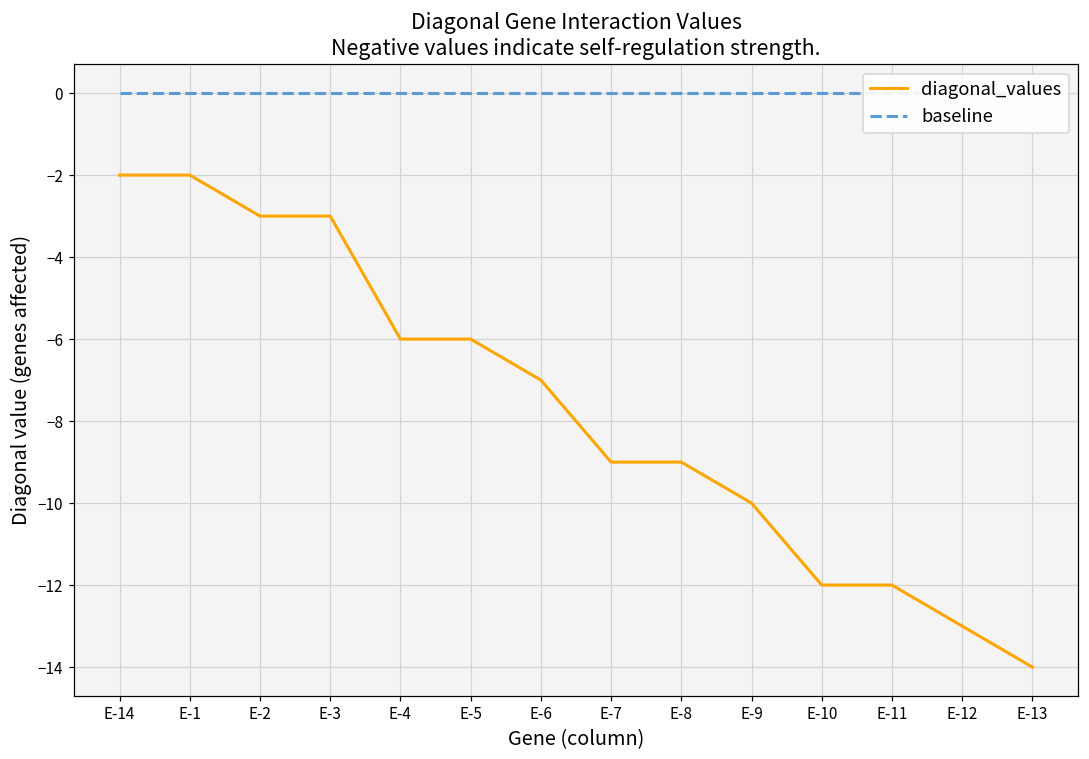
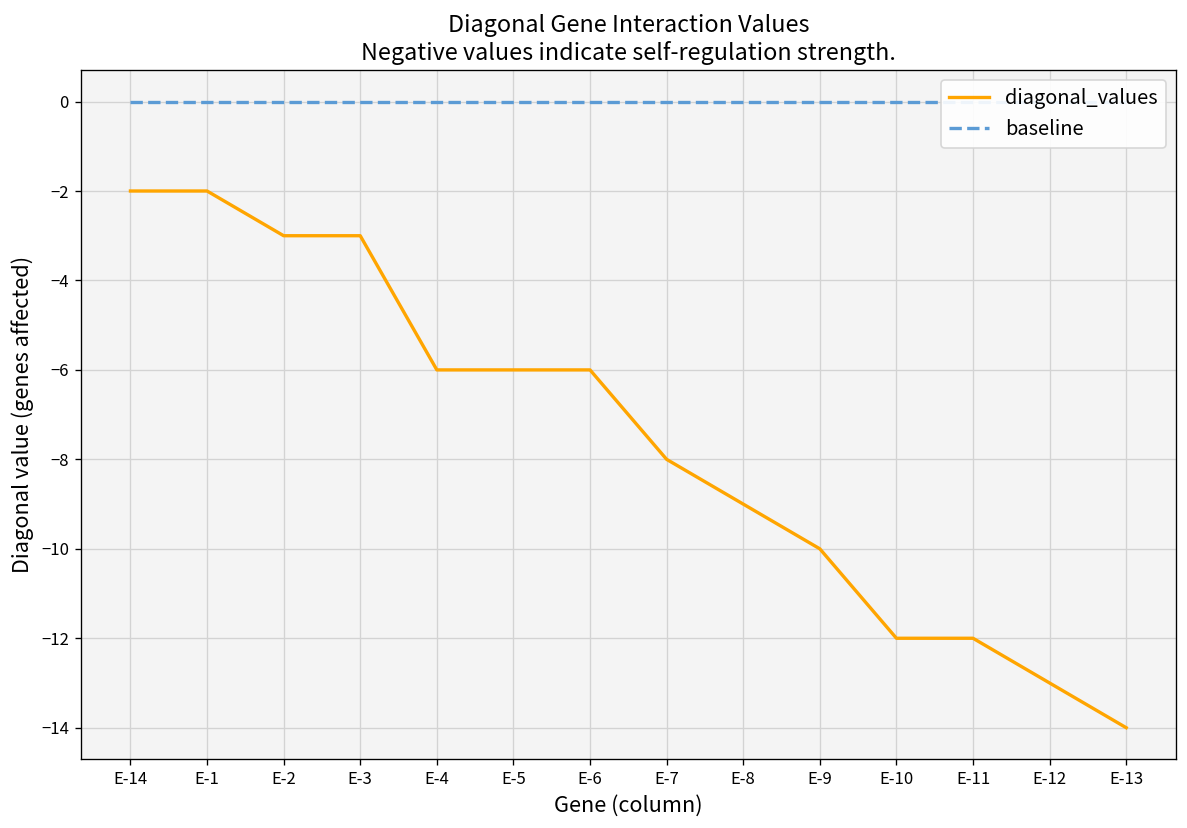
  {
    "diagonal_values": {
      "E-14": -2,
      "E-1": -2,
      "E-2": -3,
      "E-3": -3,
      "E-4": -6,
      "E-5": -6,
-     "E-6": -7,
-     "E-7": -9,
+     "E-6": -6,
+     "E-7": -8,
      "E-8": -9,
      "E-9": -10,
      "E-10": -12,
      "E-11": -12,
      "E-12": -13,
      "E-13": -14
    },
    "baseline": {
      "E-14": 0,
      "E-1": 0,
      "E-2": 0,
      "E-3": 0,
      "E-4": 0,
      "E-5": 0,
      "E-6": 0,
      "E-7": 0,
      "E-8": 0,
      "E-9": 0,
      "E-10": 0
    }
  }
